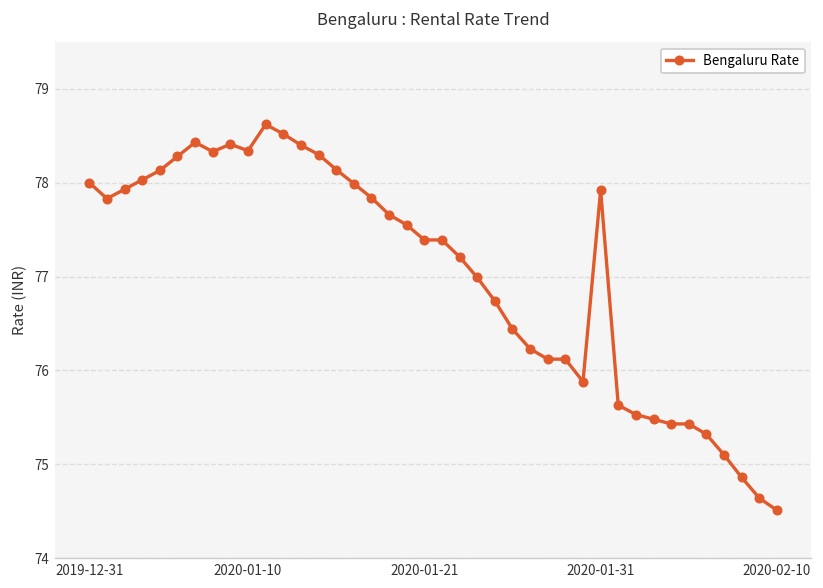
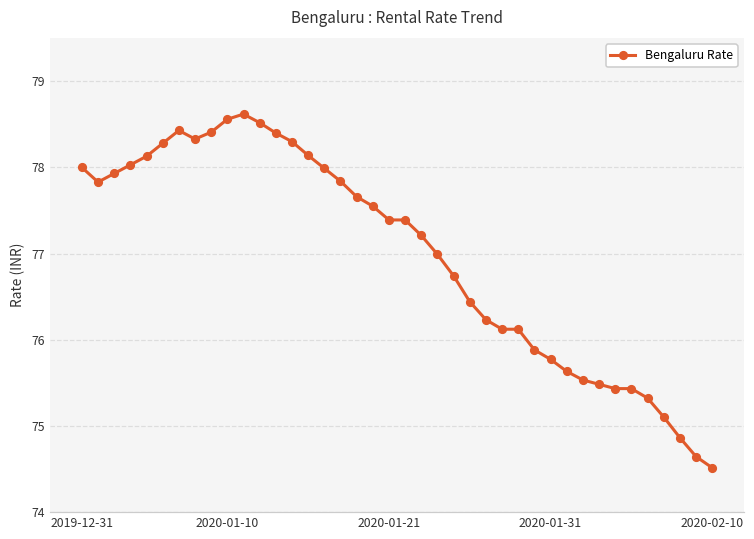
  {
    "2019-12-31": 78.0,
-   "2020-01-10": 78.3,
+   "2020-01-10": 78.6,
    "2020-01-21": 77.4,
-   "2020-01-31": 77.9,
+   "2020-01-31": 75.8,
    "2020-02-10": 74.5
  }
